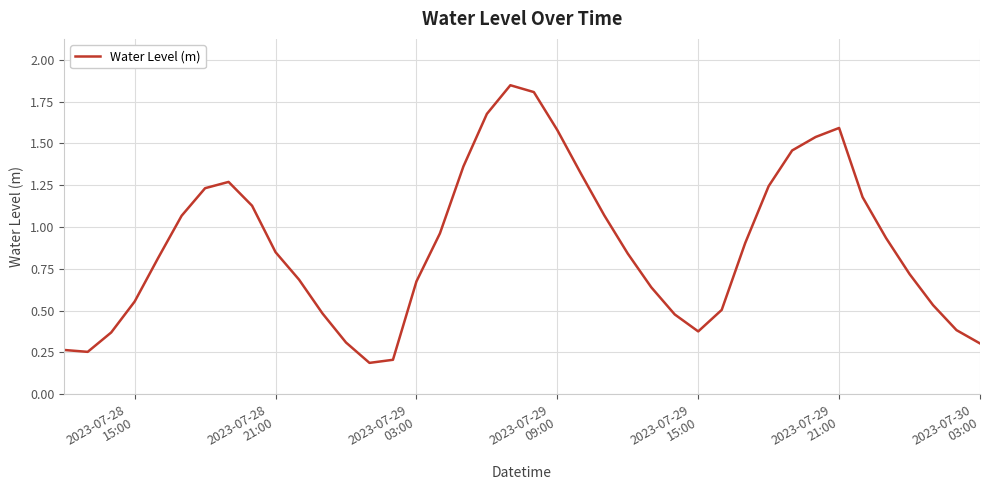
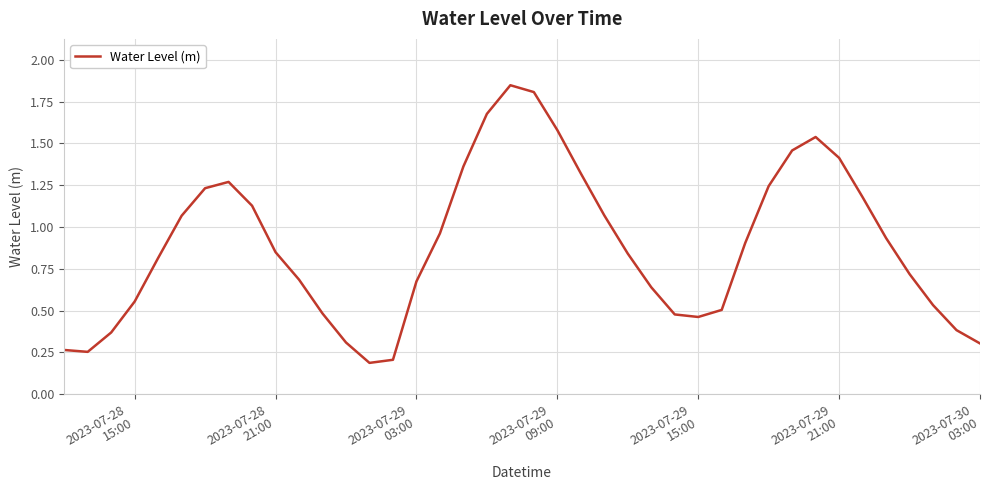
  {
    "2023-07-28 15:00": 0.55,
    "2023-07-28 21:00": 0.85,
    "2023-07-29 03:00": 0.67,
    "2023-07-29 09:00": 1.58,
-   "2023-07-29 15:00": 0.38,
-   "2023-07-29 21:00": 1.59,
+   "2023-07-29 15:00": 0.46,
+   "2023-07-29 21:00": 1.41,
    "2023-07-30 03:00": 0.30
  }
